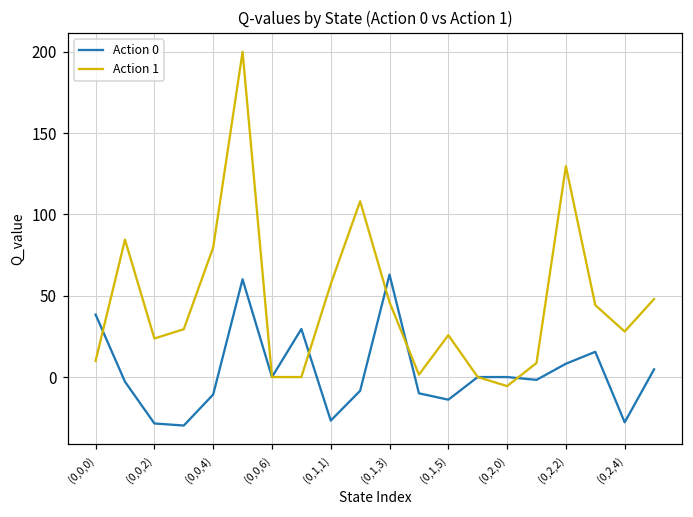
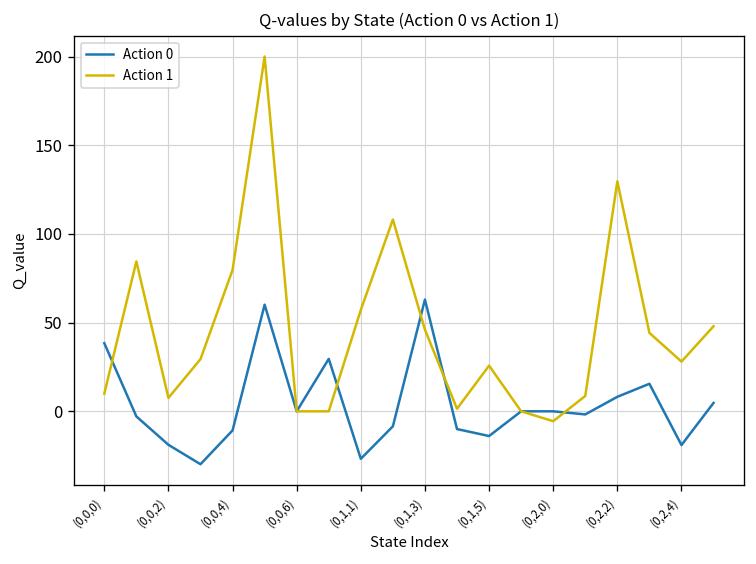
  {
    "Action 0": {
      "(0,0,0)": 38,
-     "(0,0,2)": -29,
+     "(0,0,2)": -19,
      "(0,0,4)": -11,
      "(0,1,1)": -27,
      "(0,1,3)": 63,
      "(0,1,5)": -14,
      "(0,2,0)": 0,
      "(0,2,2)": 8,
-     "(0,2,4)": -28
+     "(0,2,4)": -19
    },
    "Action 1": {
      "(0,0,0)": 10,
-     "(0,0,2)": 24,
+     "(0,0,2)": 8,
      "(0,0,4)": 80,
      "(0,1,1)": 57,
      "(0,1,3)": 46,
      "(0,1,5)": 26,
      "(0,2,0)": -6,
      "(0,2,2)": 130,
      "(0,2,4)": 28
    }
  }
